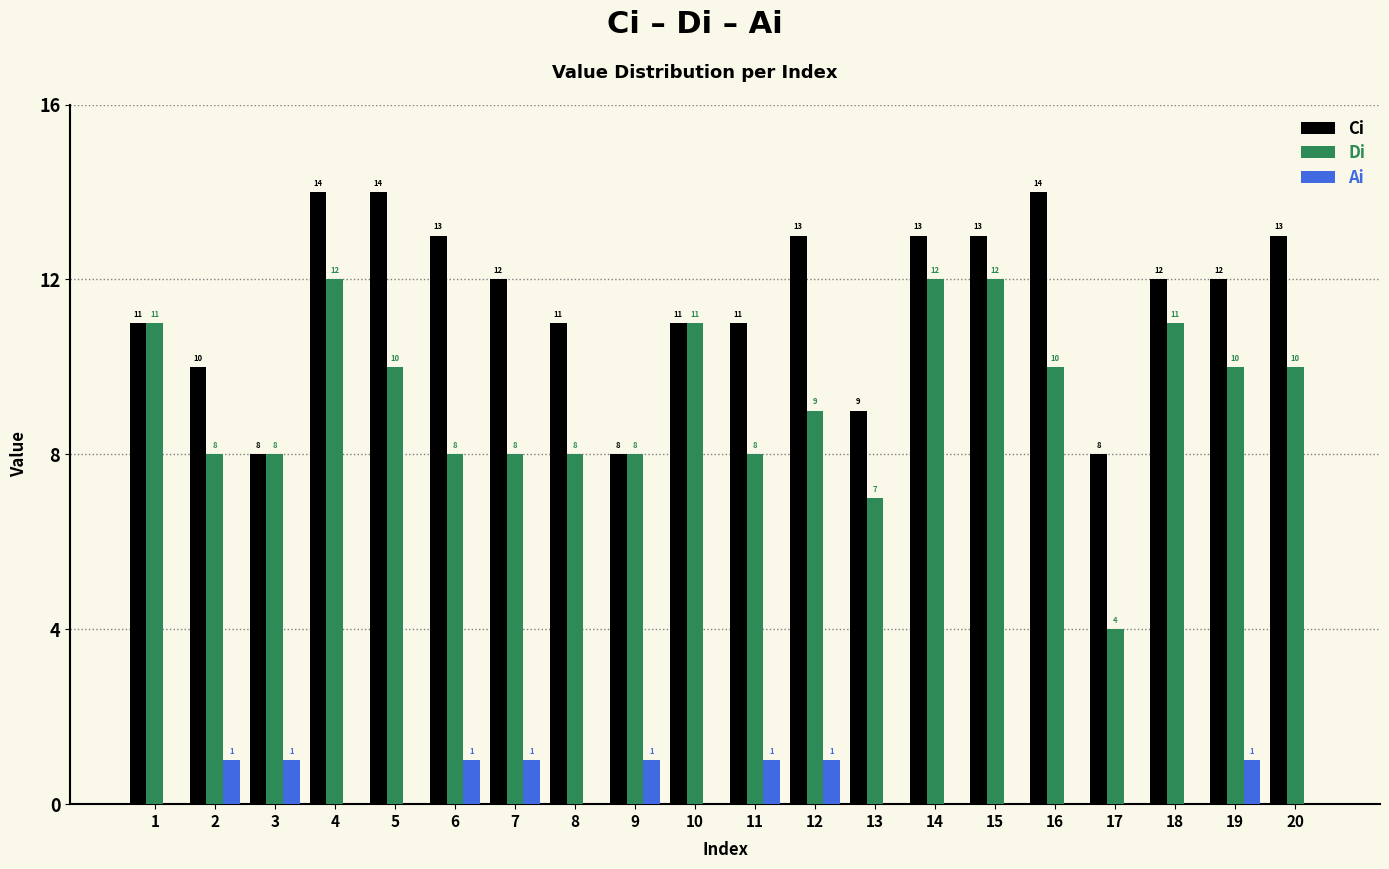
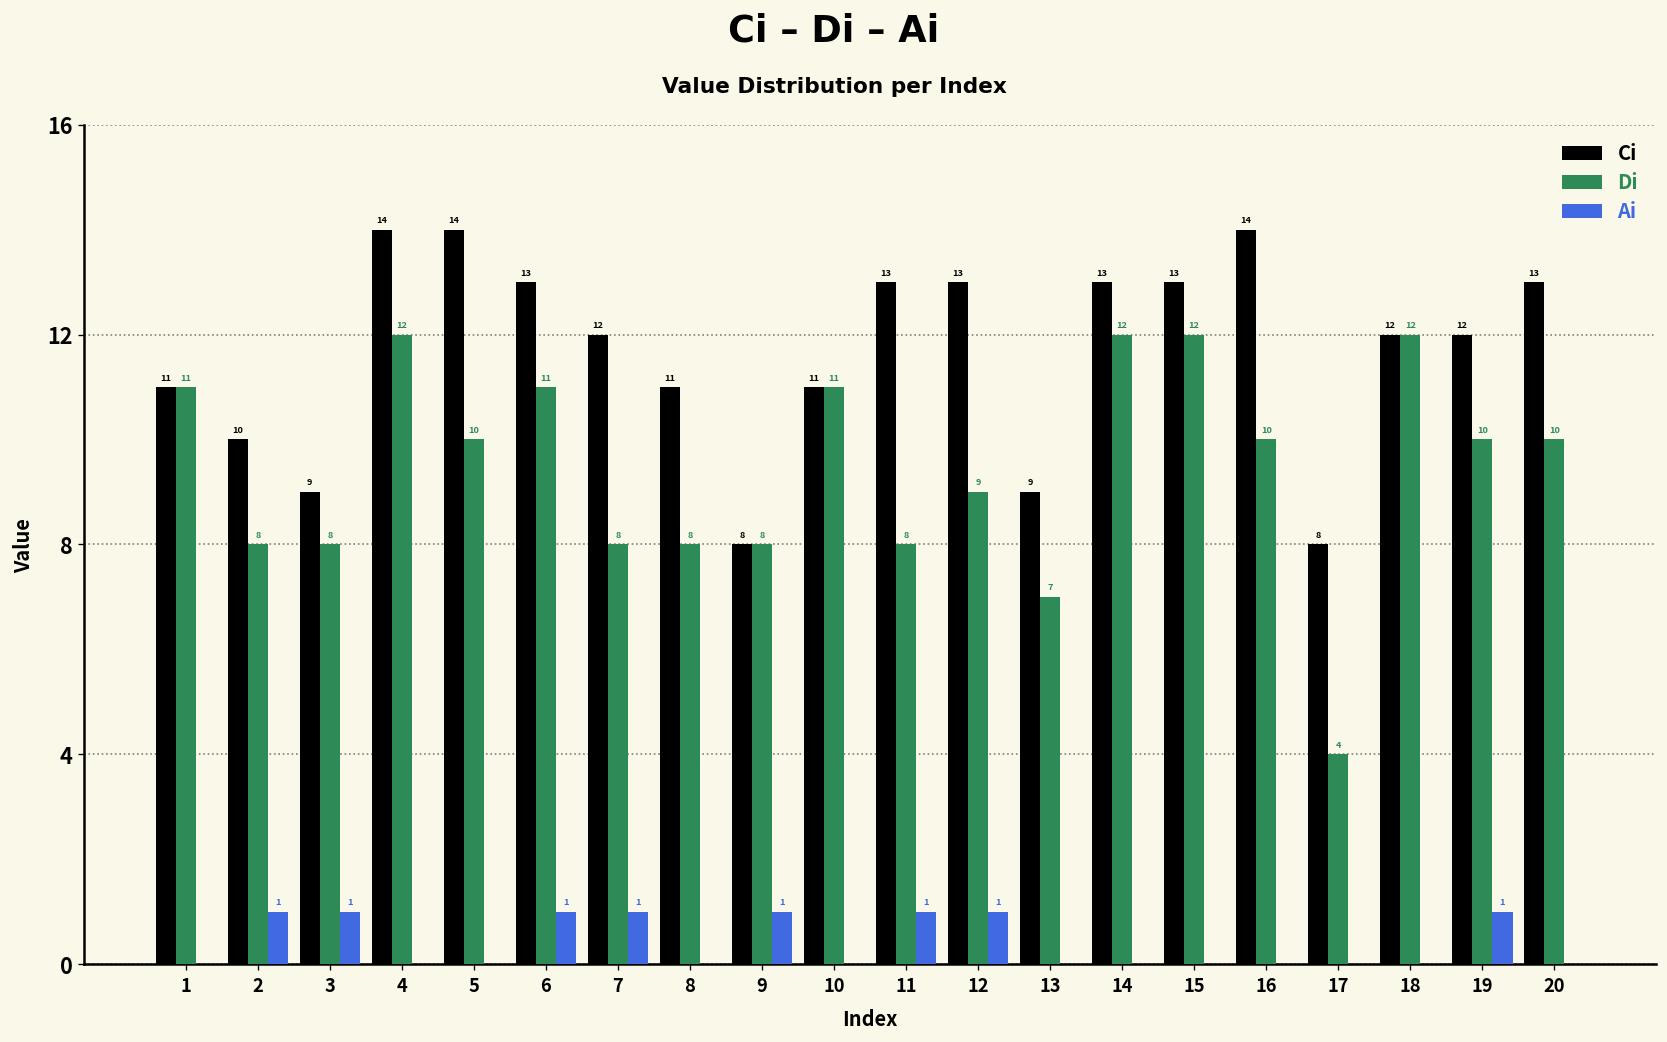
  {
    "Ci": {
      "1": 11,
      "2": 10,
-     "3": 8,
+     "3": 9,
      "4": 14,
      "5": 14,
      "6": 13,
      "7": 12,
      "8": 11,
      "9": 8,
      "10": 11,
-     "11": 11,
+     "11": 13,
      "12": 13,
      "13": 9,
      "14": 13,
      "15": 13,
      "16": 14,
      "17": 8,
      "18": 12,
      "19": 12,
      "20": 13
    },
    "Di": {
      "1": 11,
      "2": 8,
      "3": 8,
      "4": 12,
      "5": 10,
-     "6": 8,
+     "6": 11,
      "7": 8,
      "8": 8,
      "9": 8,
      "10": 11,
      "11": 8,
      "12": 9,
      "13": 7,
      "14": 12,
      "15": 12,
      "16": 10,
      "17": 4,
-     "18": 11,
+     "18": 12,
      "19": 10,
      "20": 10
    },
    "Ai": {
      "2": 1,
      "3": 1,
      "6": 1,
      "7": 1,
      "9": 1,
      "11": 1,
      "12": 1,
      "19": 1
    }
  }
